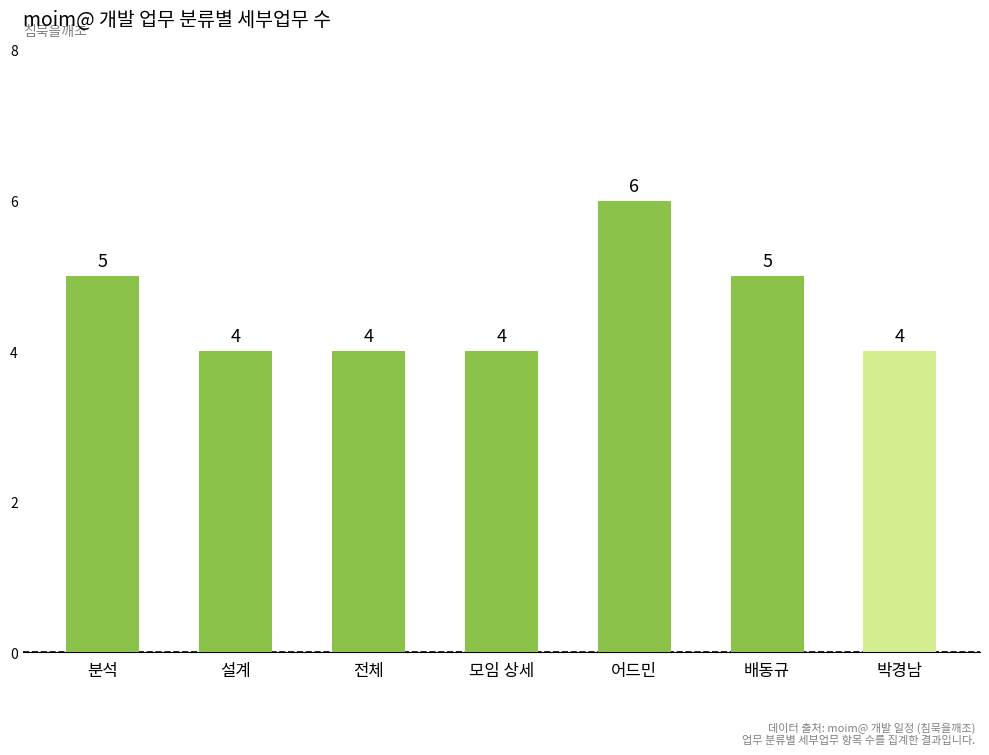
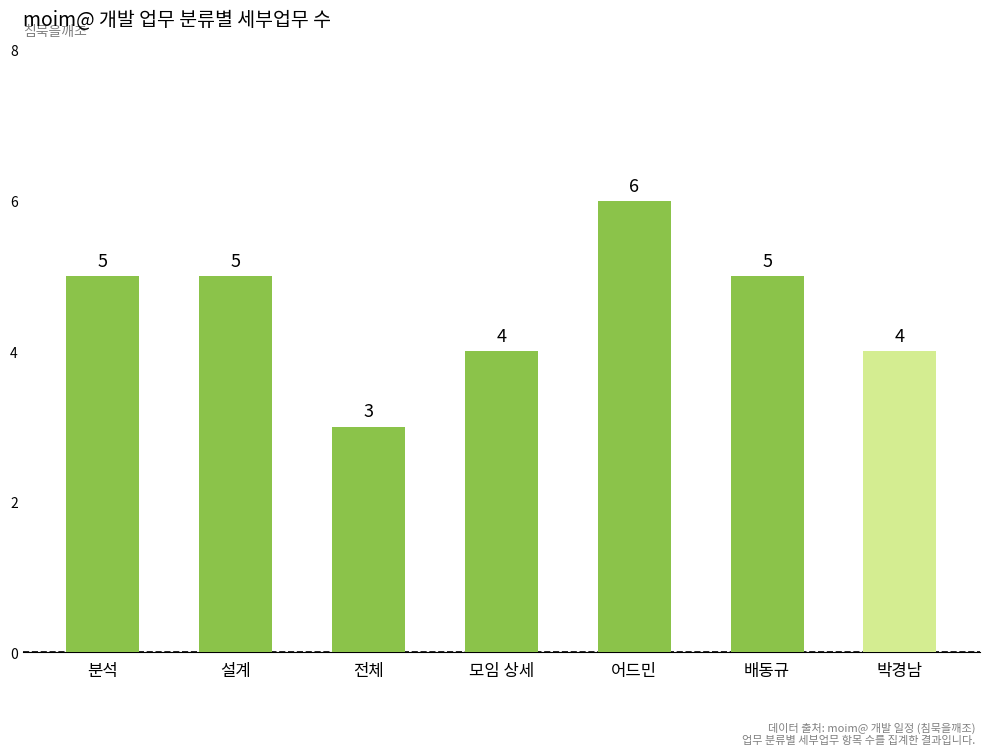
  {
    "분석": 5,
-   "설계": 4,
-   "전체": 4,
+   "설계": 5,
+   "전체": 3,
    "모임 상세": 4,
    "어드민": 6,
    "배동규": 5,
    "박경남": 4
  }
